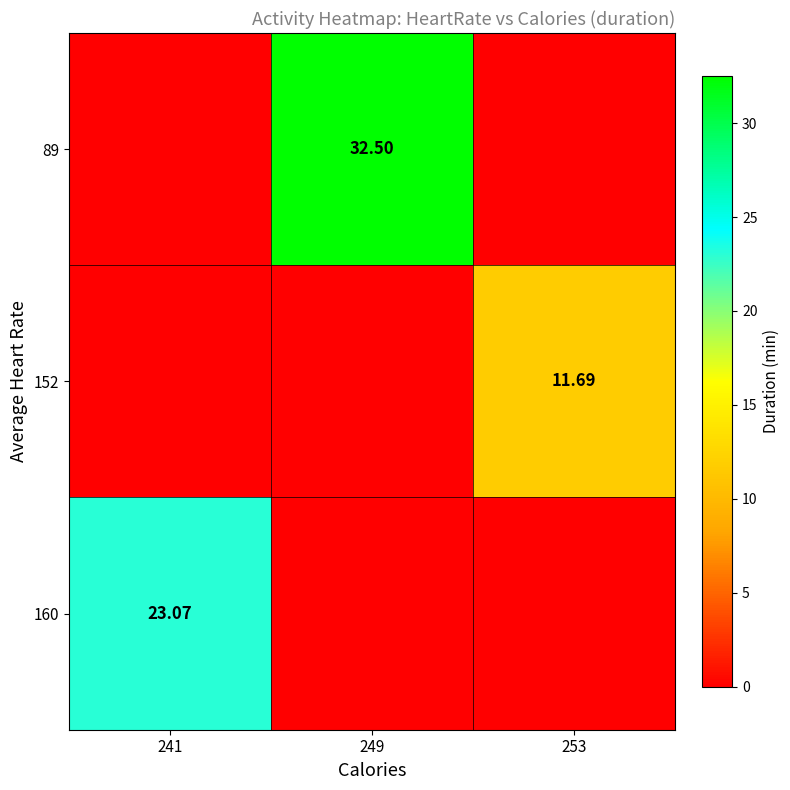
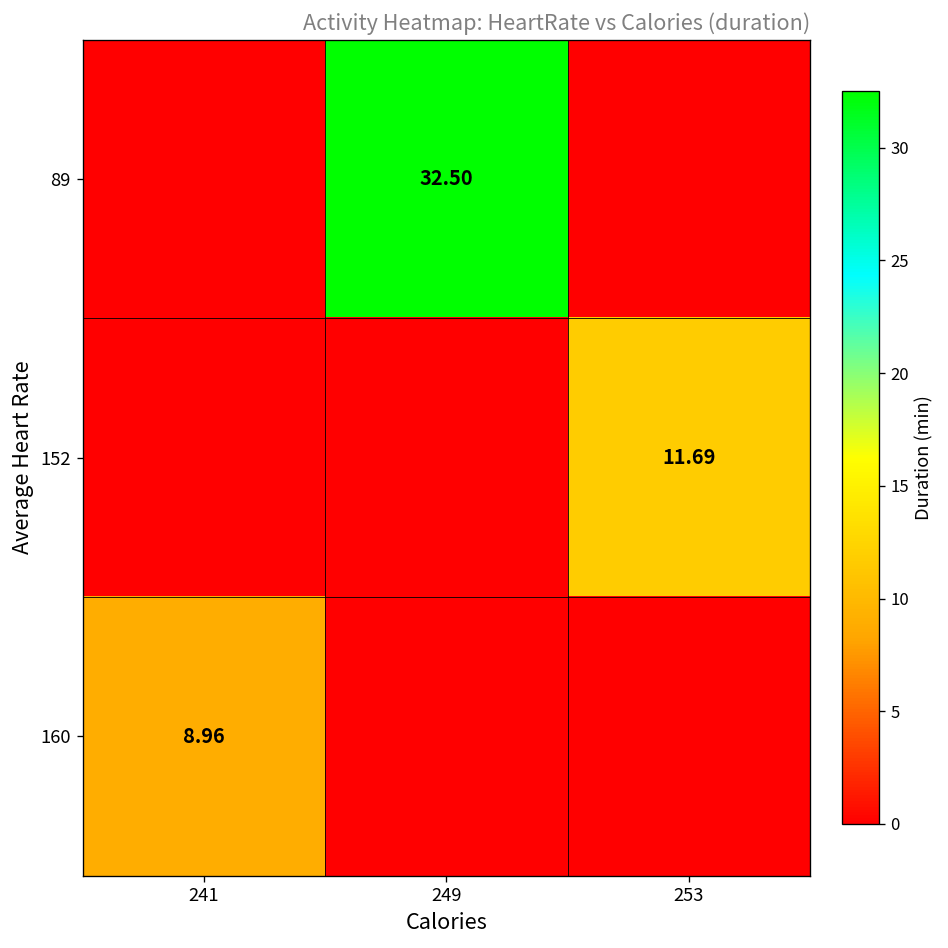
  {
    "89": {
      "249": 32.50
    },
    "152": {
      "253": 11.69
    },
    "160": {
-     "241": 23.07
+     "241": 8.96
    }
  }
